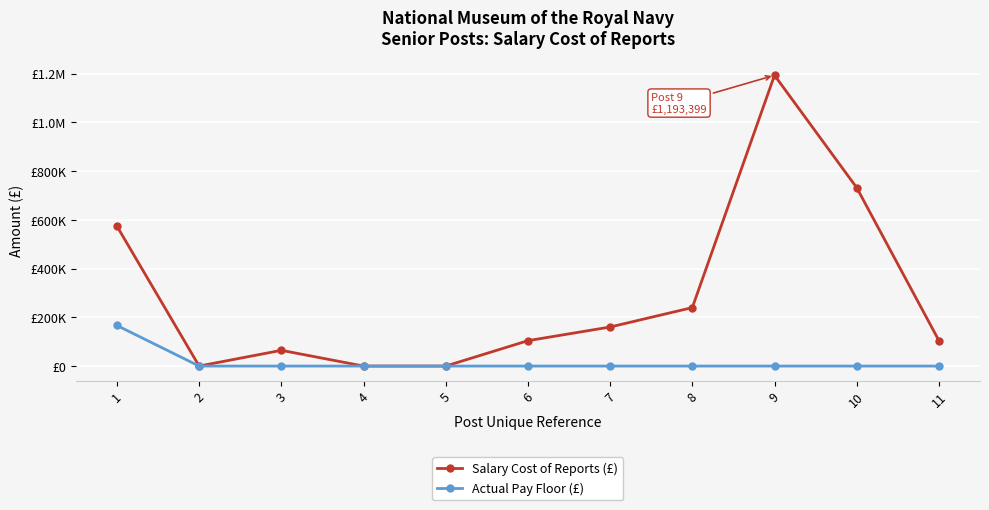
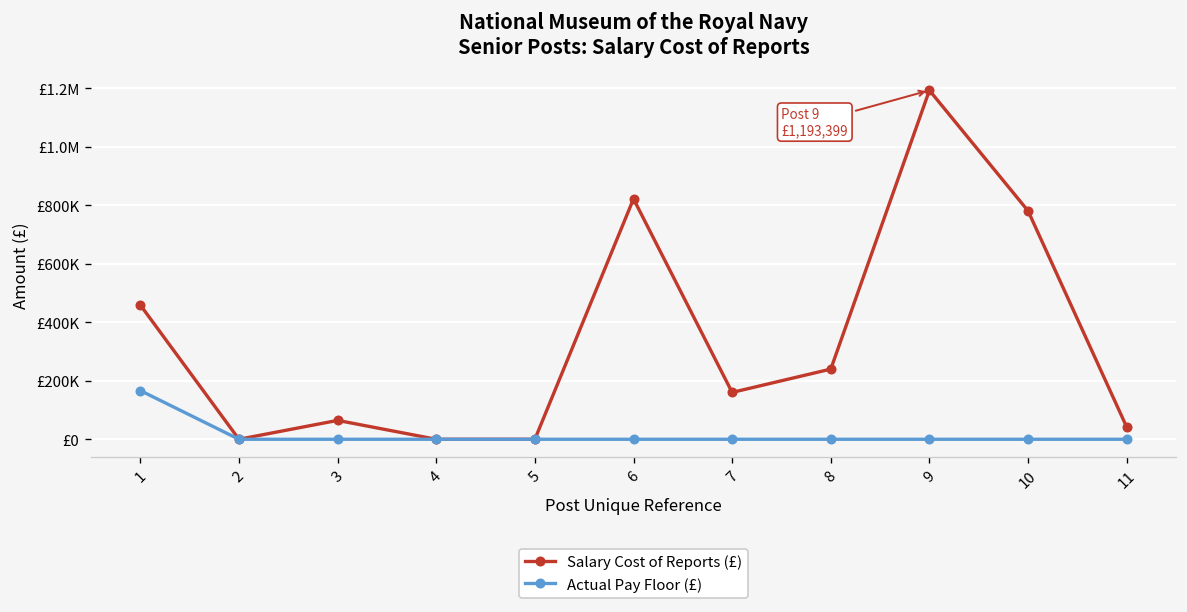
  {
    "Salary Cost of Reports (£)": {
-     "1": "£570000",
+     "1": "£460000",
      "3": "£60000",
-     "6": "£100000",
+     "6": "£820000",
      "7": "£160000",
      "8": "£240000",
-     "10": "£730000",
-     "11": "£100000"
+     "10": "£780000",
+     "11": "£40000"
    },
    "Actual Pay Floor (£)": {
      "1": "£170000",
      "3": "£0",
      "6": "£0",
      "7": "£0",
      "8": "£0",
      "9": "£0",
      "10": "£0",
      "11": "£0"
    }
  }
